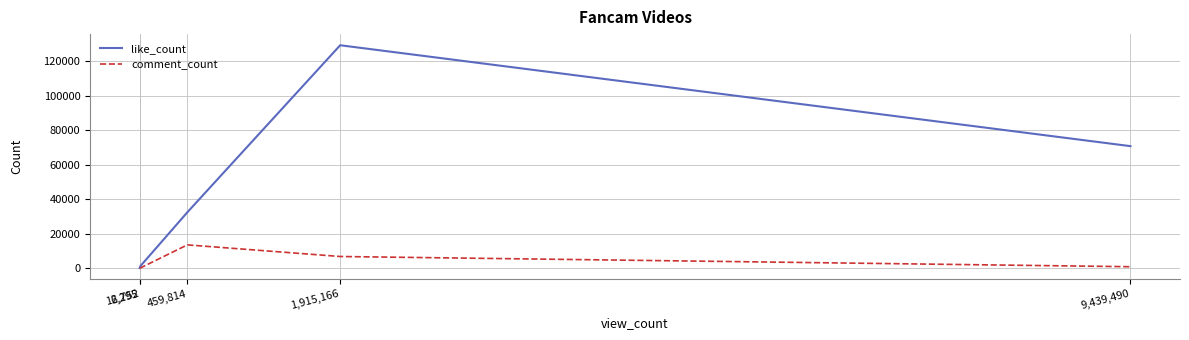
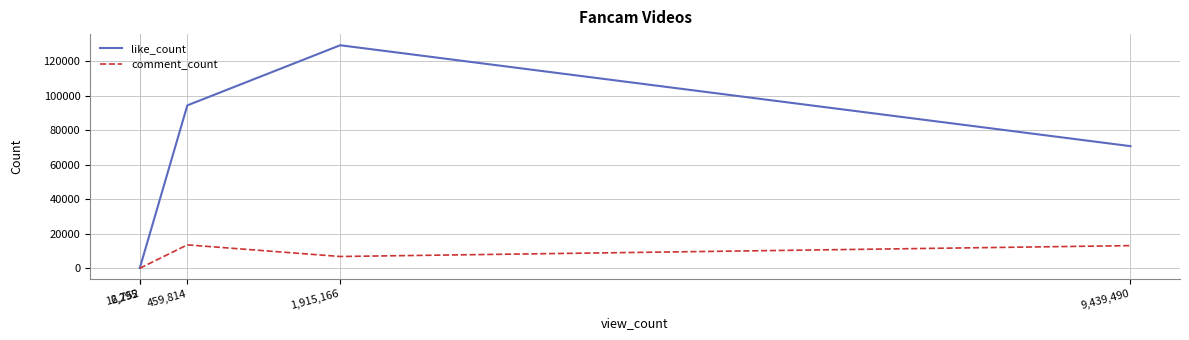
  {
    "like_count": {
-     "459,814": 32000,
+     "459,814": 94000,
      "1,915,166": 129000,
      "9,439,490": 71000
    },
    "comment_count": {
      "459,814": 13000,
      "1,915,166": 7000,
-     "9,439,490": 1000
+     "9,439,490": 13000
    }
  }
